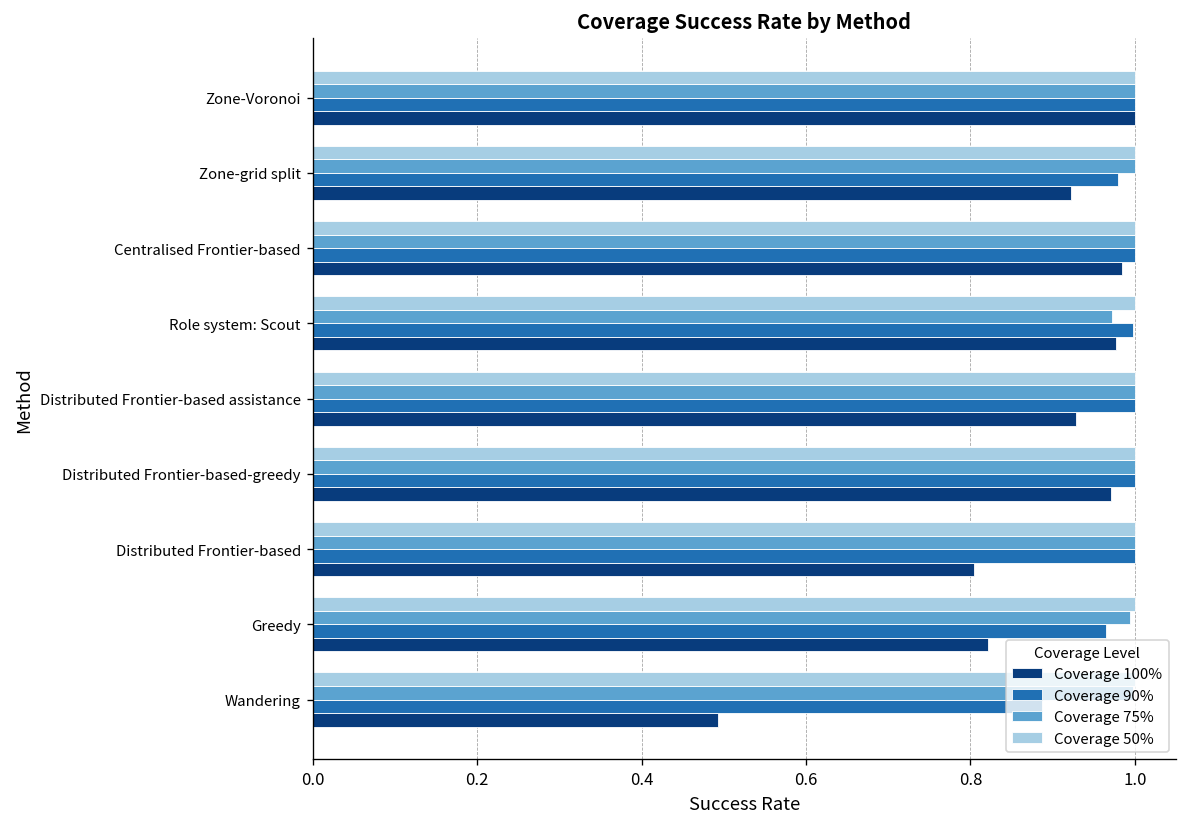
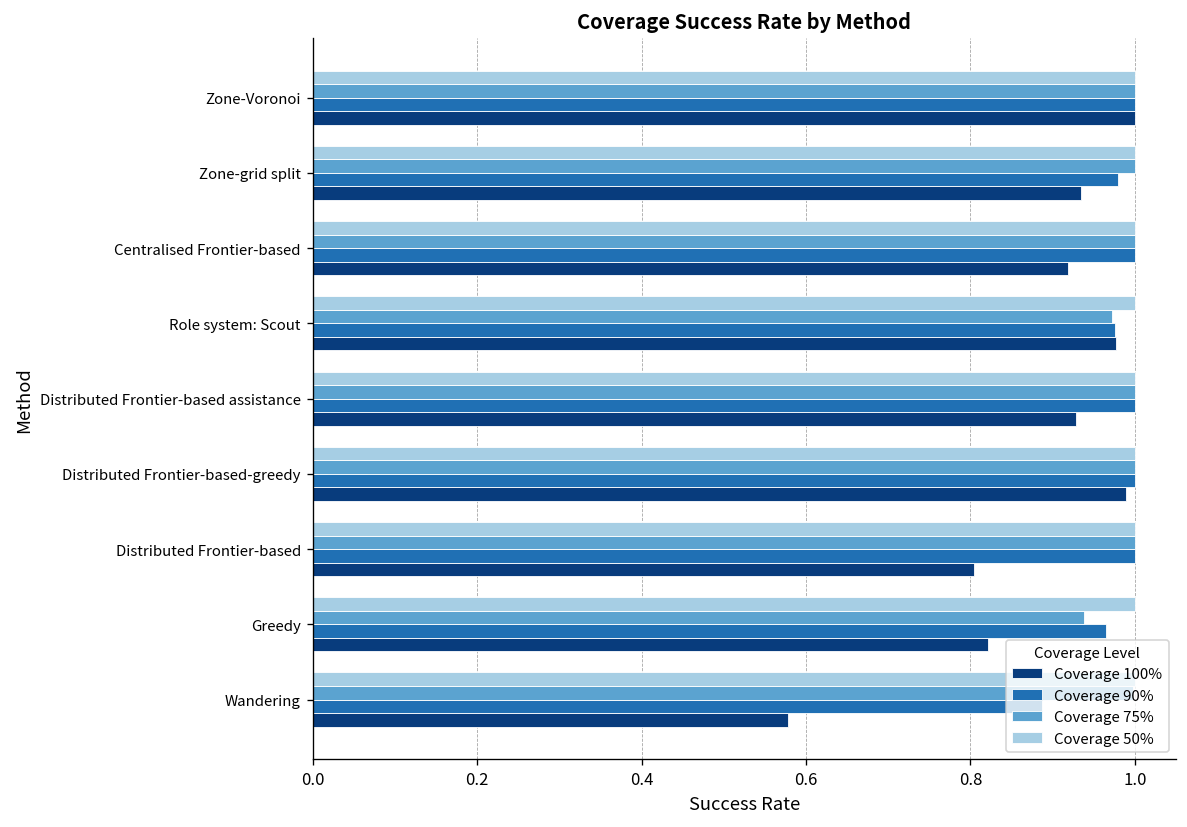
  {
    "Coverage 100%": {
      "Zone-Voronoi": 1.00,
-     "Zone-grid split": 0.92,
-     "Centralised Frontier-based": 0.98,
+     "Zone-grid split": 0.93,
+     "Centralised Frontier-based": 0.92,
      "Role system: Scout": 0.98,
      "Distributed Frontier-based assistance": 0.93,
-     "Distributed Frontier-based-greedy": 0.97,
+     "Distributed Frontier-based-greedy": 0.99,
      "Distributed Frontier-based": 0.80,
      "Greedy": 0.82,
-     "Wandering": 0.49
+     "Wandering": 0.58
    },
    "Coverage 90%": {
      "Zone-Voronoi": 1.00,
      "Zone-grid split": 0.98,
      "Centralised Frontier-based": 1.00,
-     "Role system: Scout": 1.00,
+     "Role system: Scout": 0.98,
      "Distributed Frontier-based assistance": 1.00,
      "Distributed Frontier-based-greedy": 1.00,
      "Distributed Frontier-based": 1.00,
      "Greedy": 0.96
    },
    "Coverage 75%": {
      "Zone-Voronoi": 1.00,
      "Zone-grid split": 1.00,
      "Centralised Frontier-based": 1.00,
      "Role system: Scout": 0.97,
      "Distributed Frontier-based assistance": 1.00,
      "Distributed Frontier-based-greedy": 1.00,
      "Distributed Frontier-based": 1.00,
-     "Greedy": 0.99
+     "Greedy": 0.94
    },
    "Coverage 50%": {
      "Zone-Voronoi": 1.00,
      "Zone-grid split": 1.00,
      "Centralised Frontier-based": 1.00,
      "Role system: Scout": 1.00,
      "Distributed Frontier-based assistance": 1.00,
      "Distributed Frontier-based-greedy": 1.00,
      "Distributed Frontier-based": 1.00,
      "Greedy": 1.00
    }
  }
